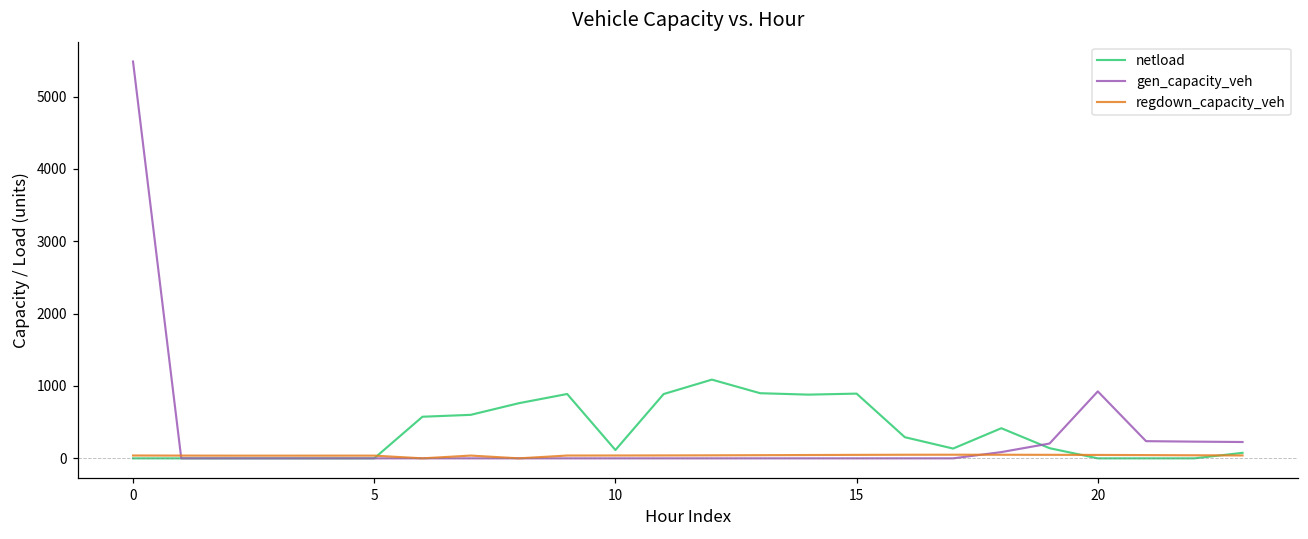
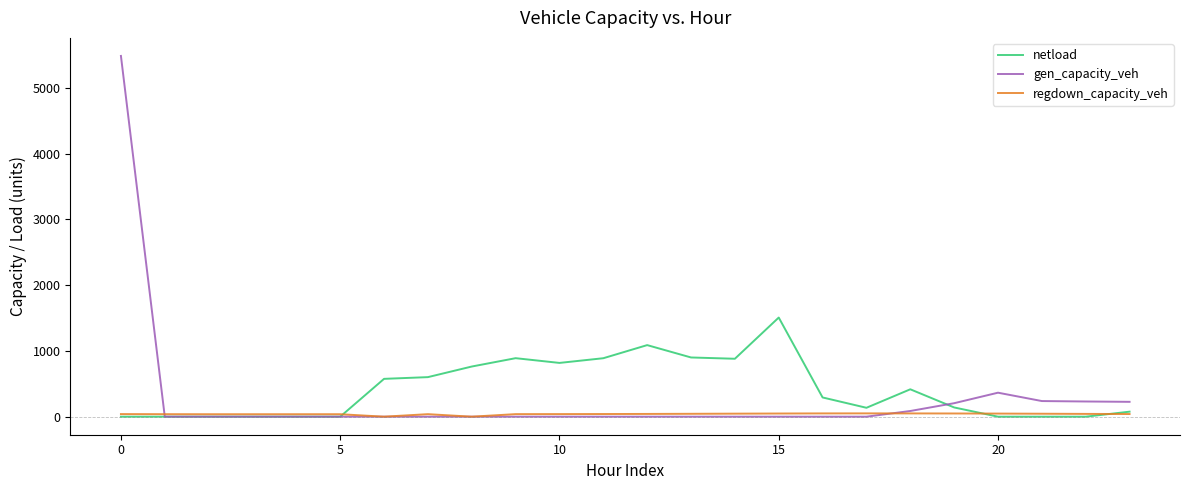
  {
    "netload": {
      "0": 0,
-     "10": 100,
-     "15": 900,
+     "10": 800,
+     "15": 1500,
      "20": 0
    },
    "gen_capacity_veh": {
      "0": 5500,
      "10": 0,
      "15": 0,
-     "20": 900
+     "20": 400
    },
    "regdown_capacity_veh": {
      "0": 0,
      "10": 0,
      "15": 0,
      "20": 0
    }
  }
